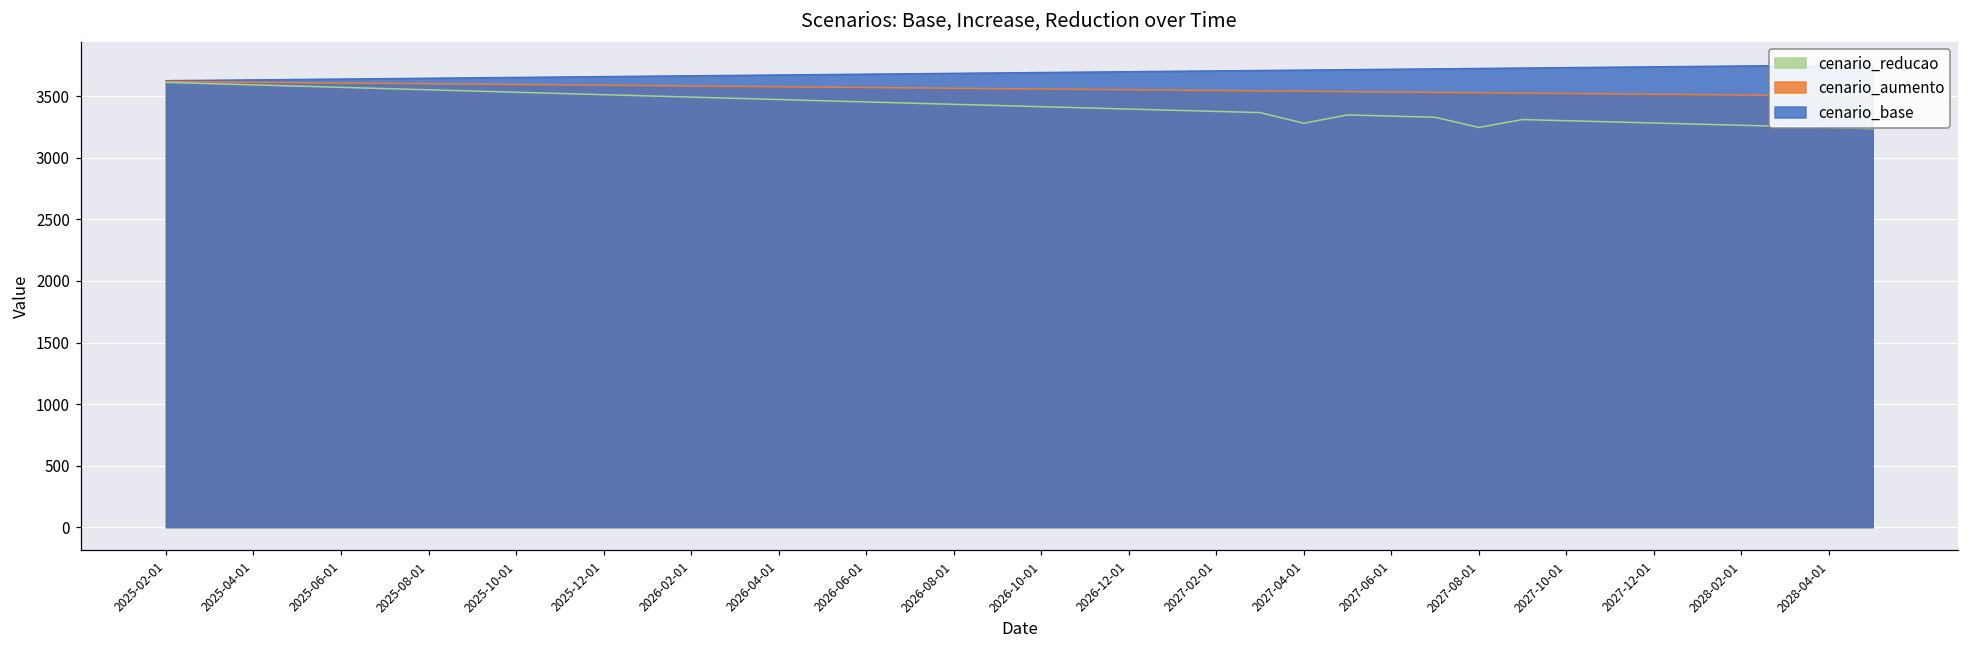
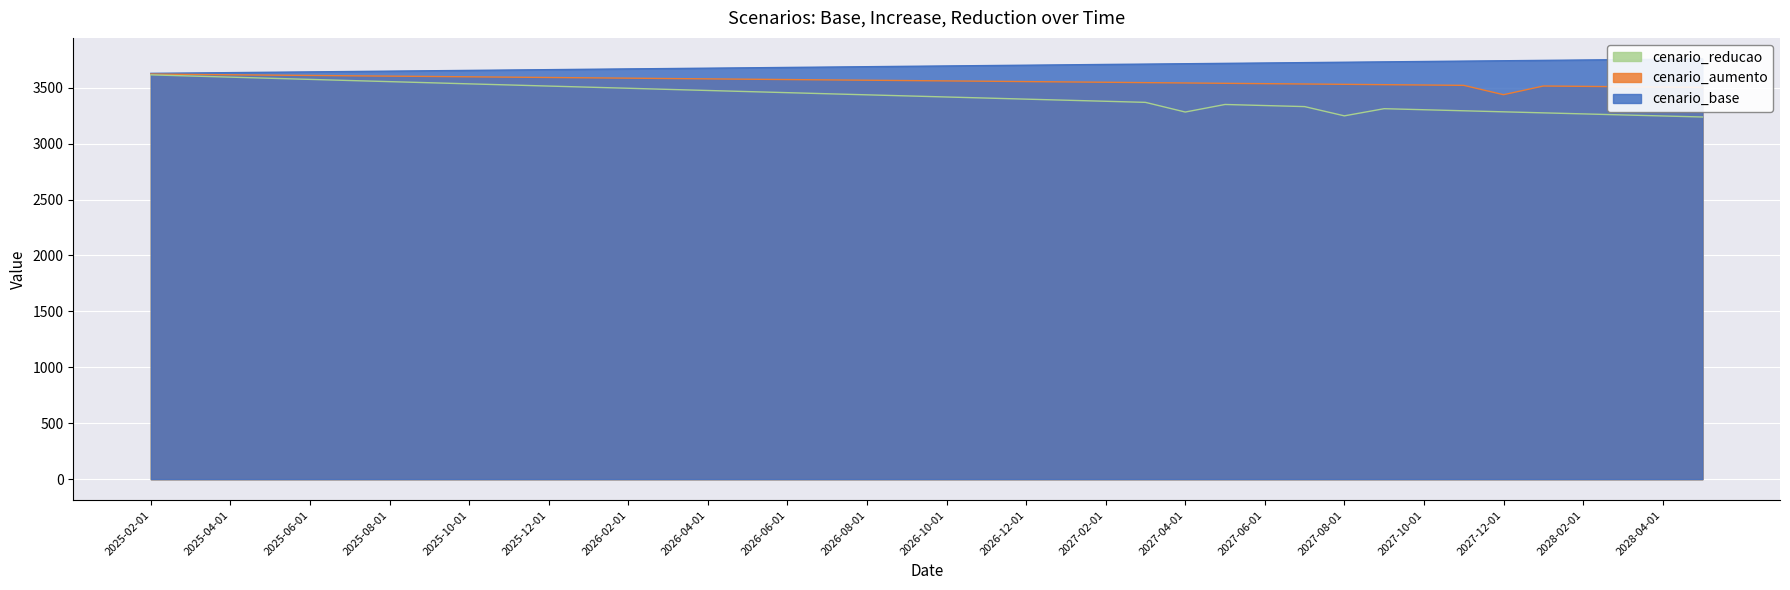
  {
    "cenario_reducao": {
      "2025-06-01": 3570,
      "2025-08-01": 3550,
      "2025-10-01": 3530,
      "2025-12-01": 3510,
      "2026-02-01": 3490,
      "2026-04-01": 3470,
      "2026-06-01": 3460,
      "2026-08-01": 3440,
      "2026-10-01": 3420,
      "2026-12-01": 3400,
      "2027-02-01": 3380,
      "2027-04-01": 3280,
      "2027-06-01": 3340,
      "2027-08-01": 3250,
      "2027-10-01": 3300,
      "2027-12-01": 3280,
      "2028-02-01": 3270,
      "2028-04-01": 3250
    },
    "cenario_aumento": {
      "2025-06-01": 3610,
      "2025-08-01": 3600,
      "2025-10-01": 3600,
      "2025-12-01": 3590,
      "2026-02-01": 3580,
      "2026-04-01": 3580,
      "2026-06-01": 3570,
      "2026-08-01": 3570,
      "2026-10-01": 3560,
      "2026-12-01": 3550,
      "2027-02-01": 3550,
      "2027-04-01": 3540,
      "2027-06-01": 3540,
      "2027-08-01": 3530,
      "2027-10-01": 3520,
-     "2027-12-01": 3520,
+     "2027-12-01": 3440,
      "2028-02-01": 3510
    },
    "cenario_base": {
      "2025-06-01": 3640,
      "2025-08-01": 3650,
      "2025-10-01": 3650,
      "2025-12-01": 3660,
      "2026-02-01": 3670,
      "2026-04-01": 3670,
      "2026-06-01": 3680,
      "2026-08-01": 3690,
      "2026-10-01": 3690,
      "2026-12-01": 3700,
      "2027-02-01": 3710,
      "2027-04-01": 3710,
      "2027-06-01": 3720,
      "2027-08-01": 3730,
      "2027-10-01": 3730,
      "2027-12-01": 3740,
      "2028-02-01": 3750
    }
  }
